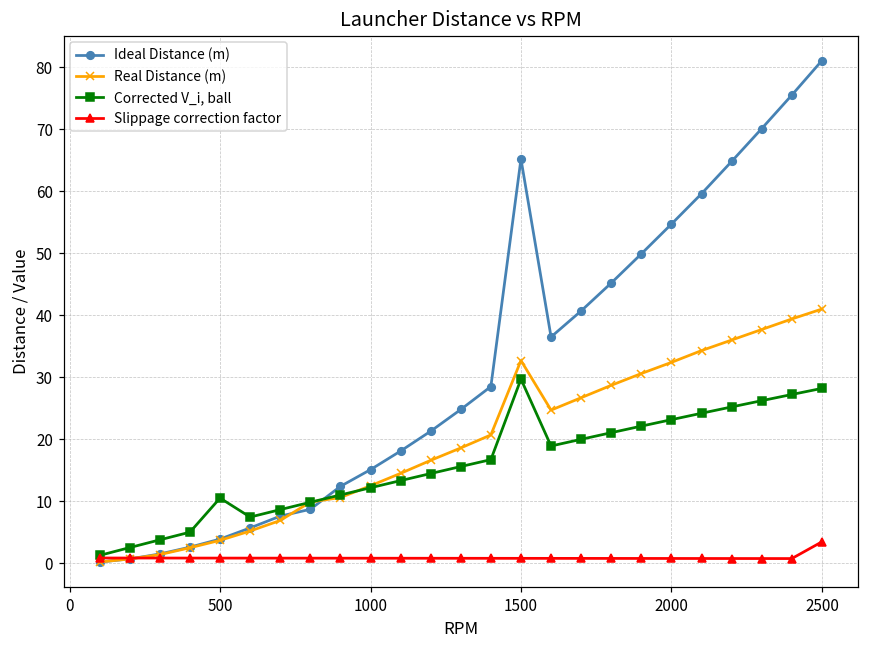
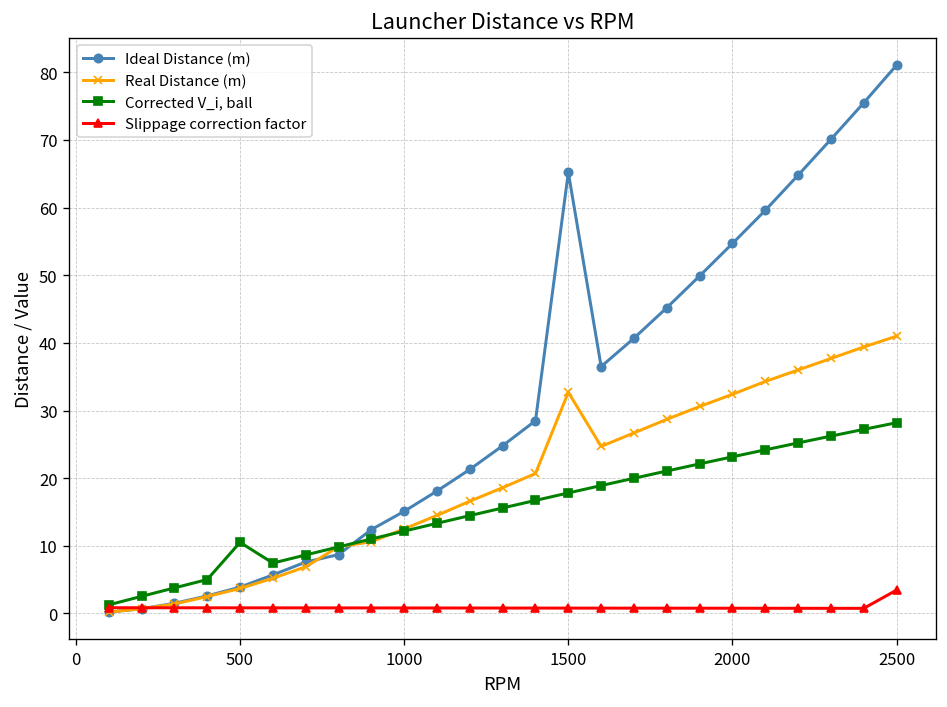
  {
    "Ideal Distance (m)": {
      "1000": 15,
      "1500": 65,
      "2000": 55,
      "2500": 81
    },
    "Real Distance (m)": {
      "1500": 33,
      "2000": 32,
      "2500": 41
    },
    "Corrected V_i, ball": {
      "500": 11,
-     "1500": 30,
+     "1500": 18,
      "2000": 23,
      "2500": 28
    },
    "Slippage correction factor": {
      "500": 1,
      "1000": 1,
      "1500": 1,
      "2000": 1,
      "2500": 3
    }
  }
